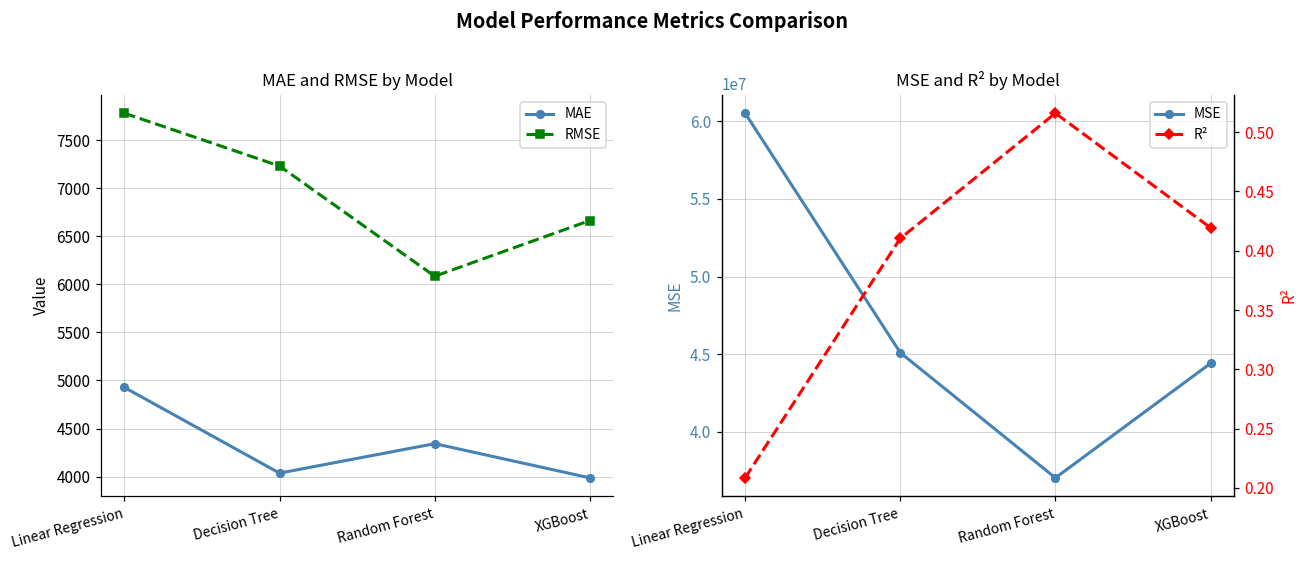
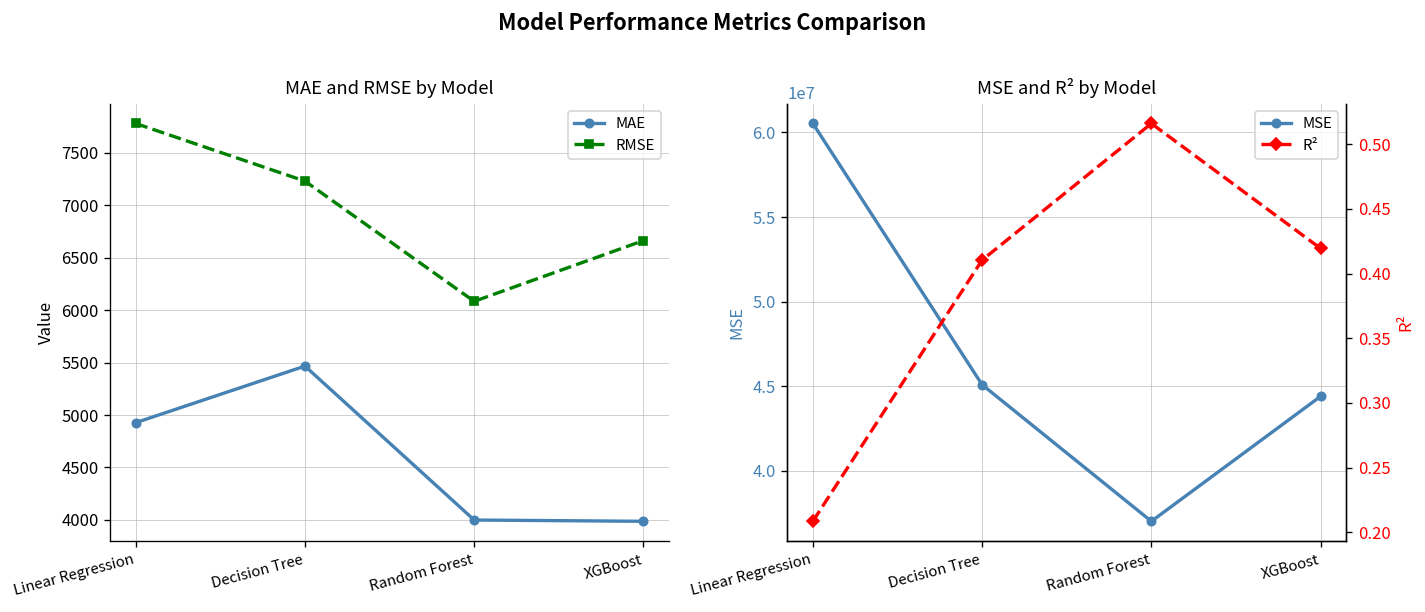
  {
    "MAE and RMSE by Model": {
      "MAE": {
        "Linear Regression": 4900,
-       "Decision Tree": 4000,
-       "Random Forest": 4300,
+       "Decision Tree": 5500,
+       "Random Forest": 4000,
        "XGBoost": 4000
      },
      "RMSE": {
        "Linear Regression": 7800,
        "Decision Tree": 7200,
        "Random Forest": 6100,
        "XGBoost": 6700
      }
    }
  }
